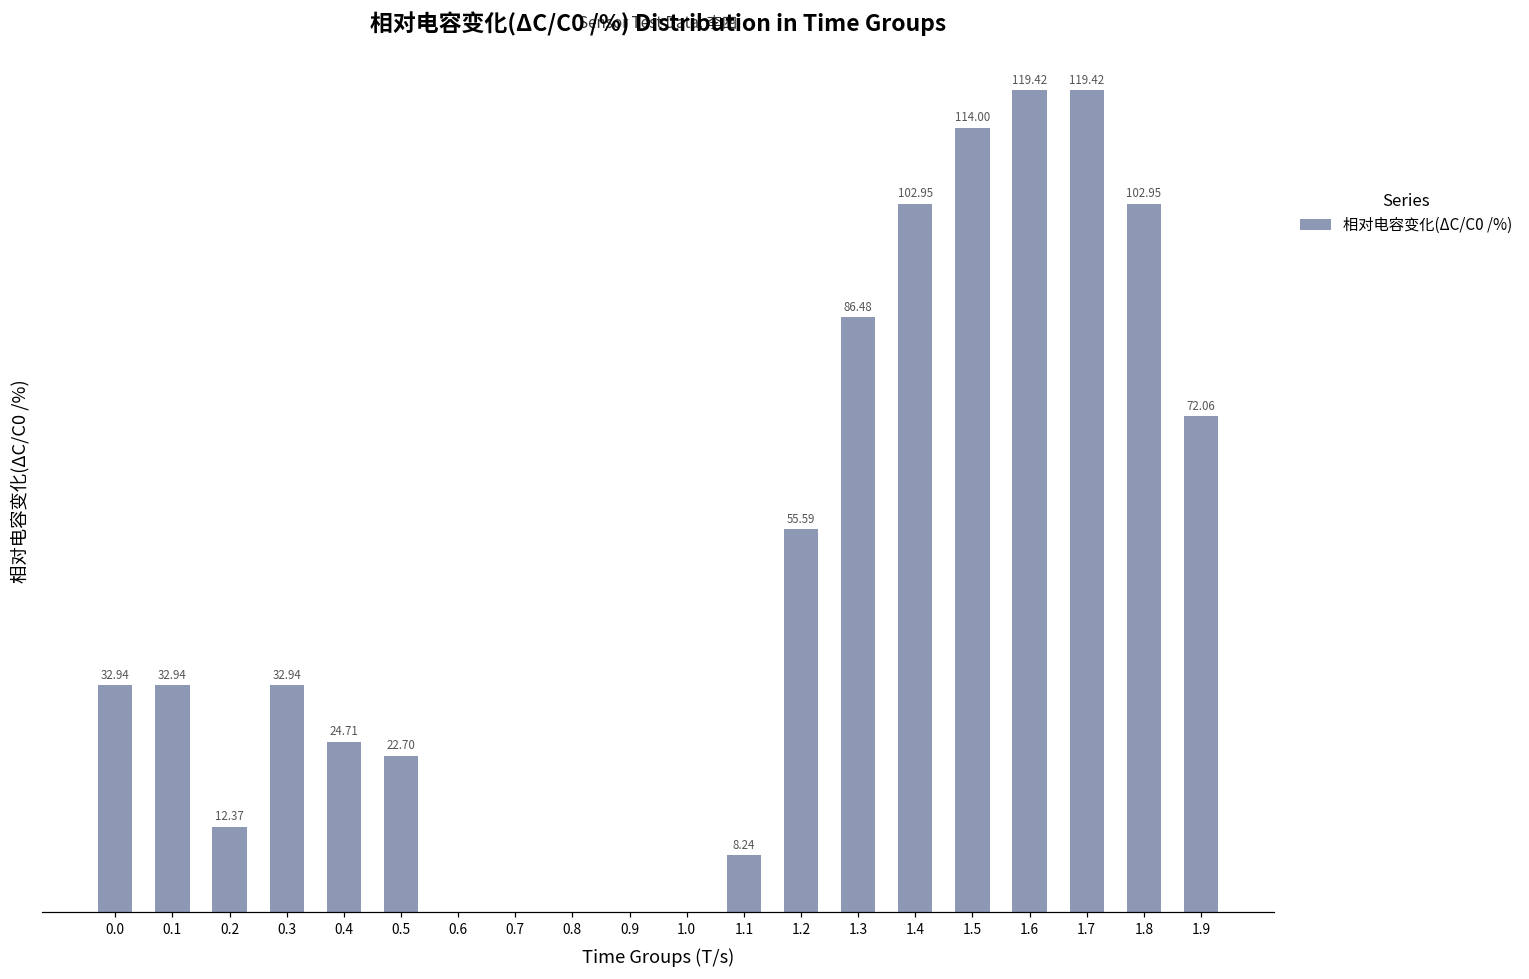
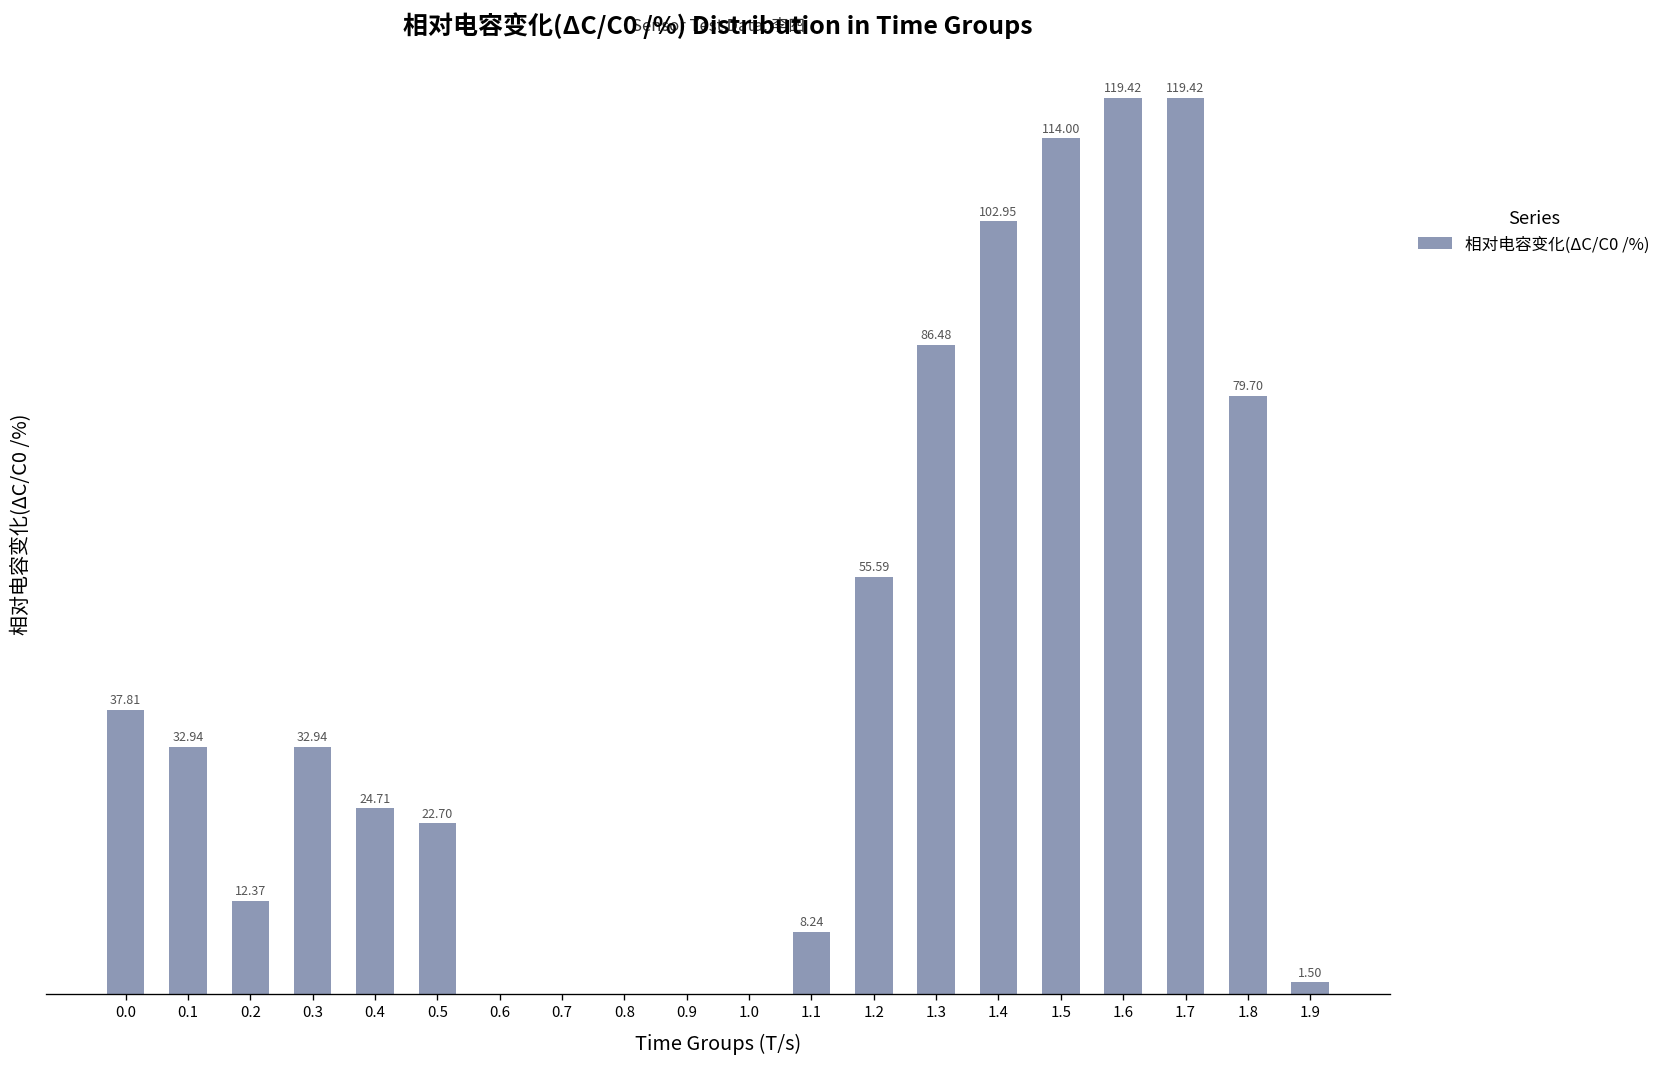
  {
-   "0.0": 32.94,
+   "0.0": 37.81,
    "0.1": 32.94,
    "0.2": 12.37,
    "0.3": 32.94,
    "0.4": 24.71,
    "0.5": 22.70,
    "1.1": 8.24,
    "1.2": 55.59,
    "1.3": 86.48,
    "1.4": 102.95,
    "1.5": 114.00,
    "1.6": 119.42,
    "1.7": 119.42,
-   "1.8": 102.95,
-   "1.9": 72.06
+   "1.8": 79.70,
+   "1.9": 1.50
  }
